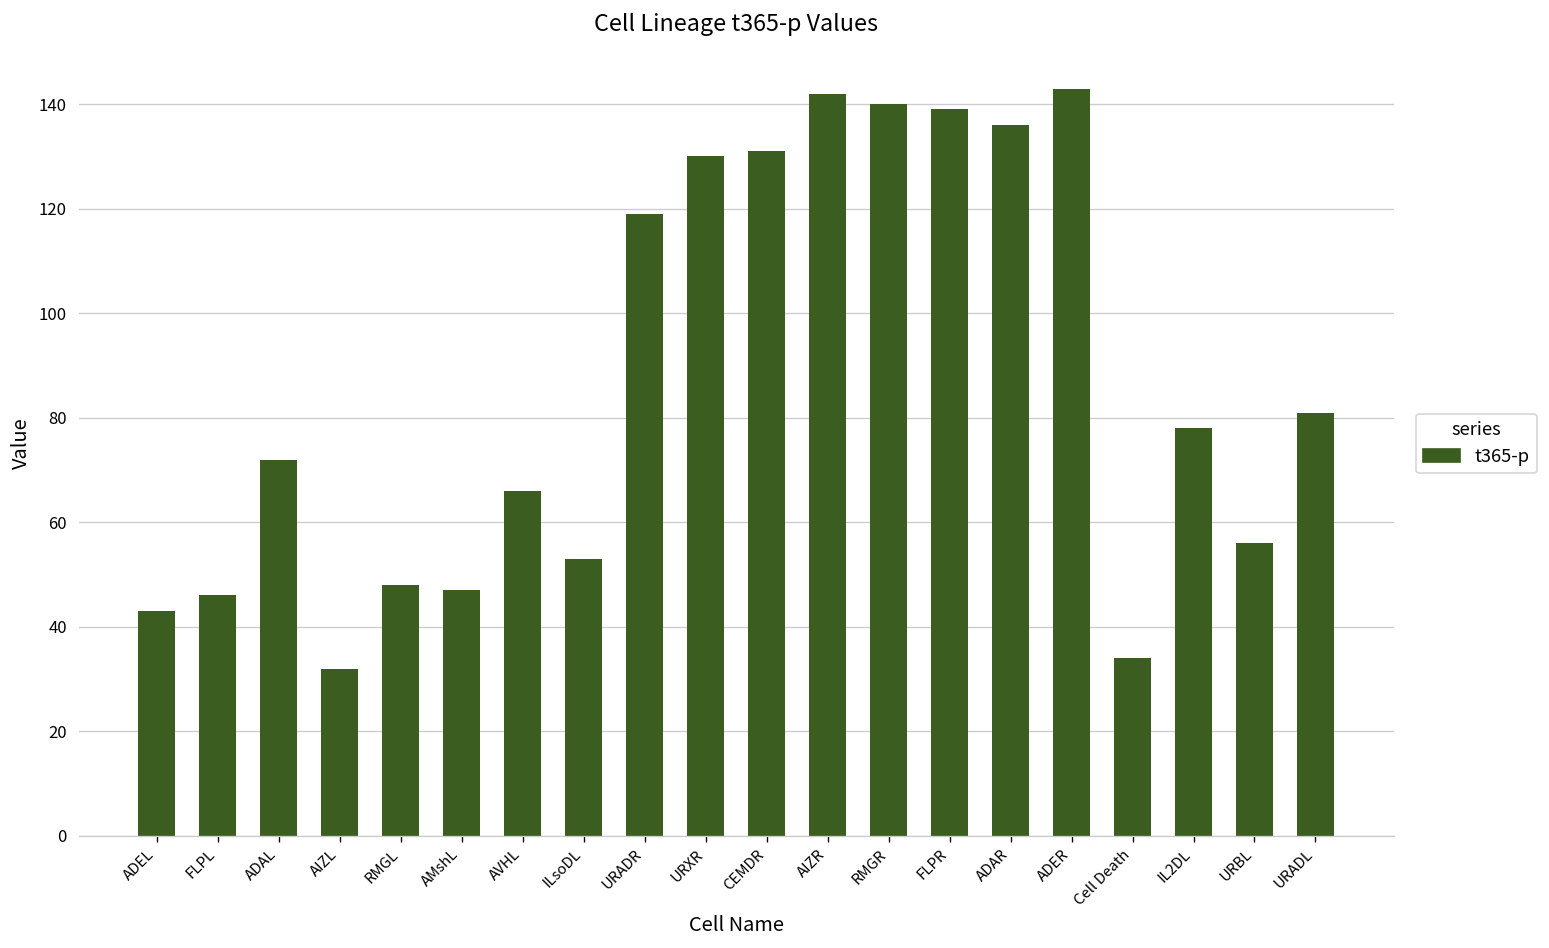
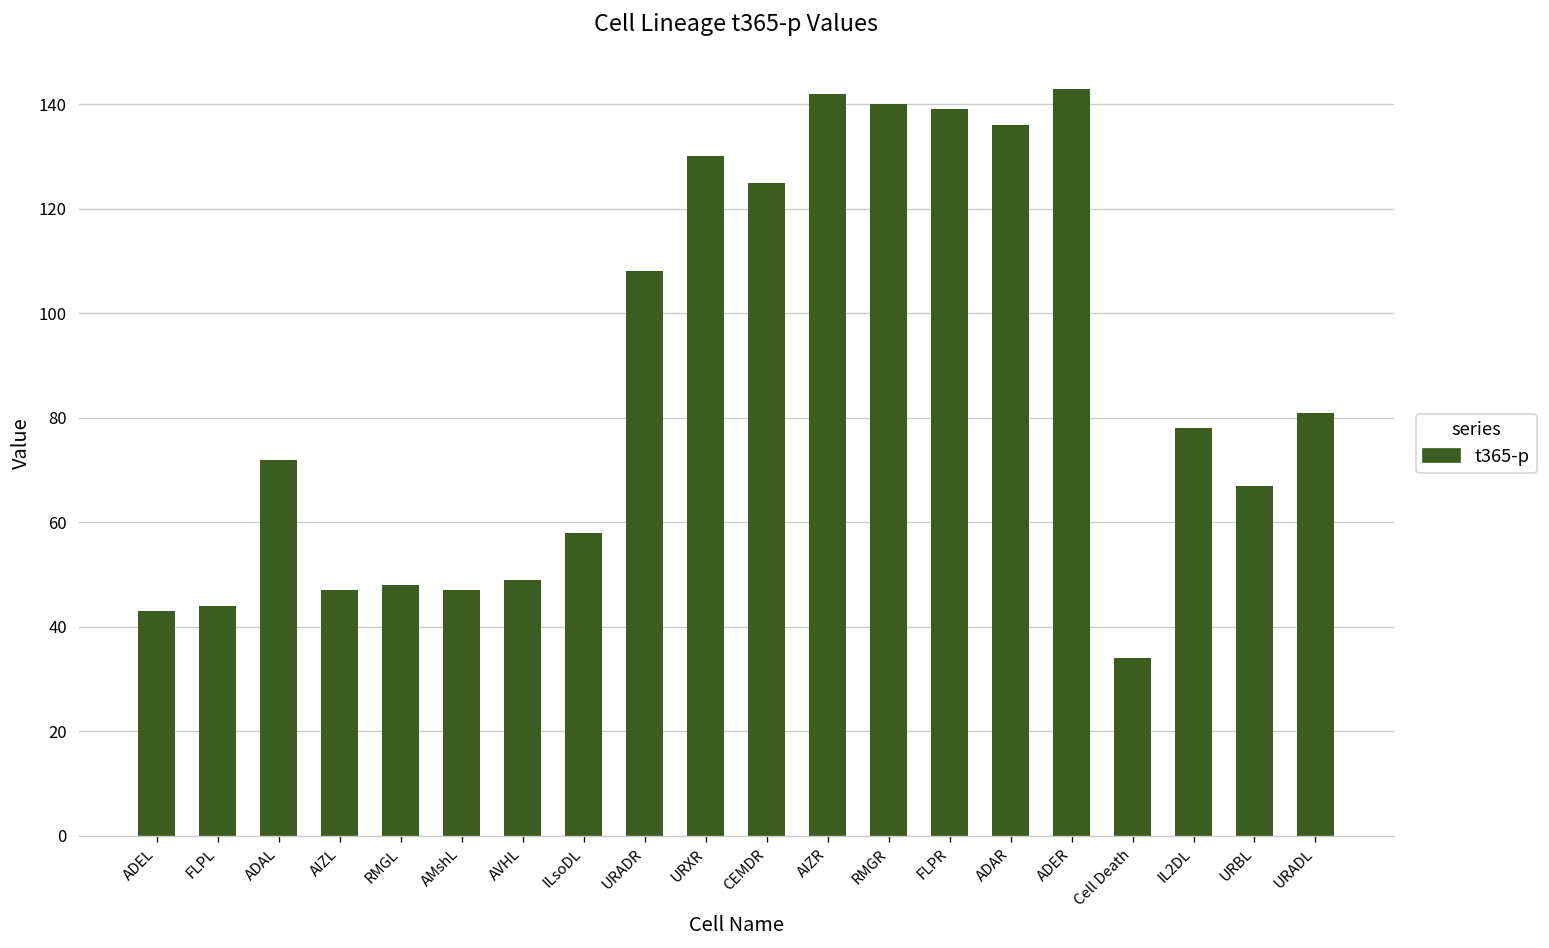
  {
    "ADEL": 43,
-   "FLPL": 46,
+   "FLPL": 44,
    "ADAL": 72,
-   "AIZL": 32,
+   "AIZL": 47,
    "RMGL": 48,
    "AMshL": 47,
-   "AVHL": 66,
-   "ILsoDL": 53,
-   "URADR": 119,
+   "AVHL": 49,
+   "ILsoDL": 58,
+   "URADR": 108,
    "URXR": 130,
-   "CEMDR": 131,
+   "CEMDR": 125,
    "AIZR": 142,
    "RMGR": 140,
    "FLPR": 139,
    "ADAR": 136,
    "ADER": 143,
    "Cell Death": 34,
    "IL2DL": 78,
-   "URBL": 56,
+   "URBL": 67,
    "URADL": 81
  }
